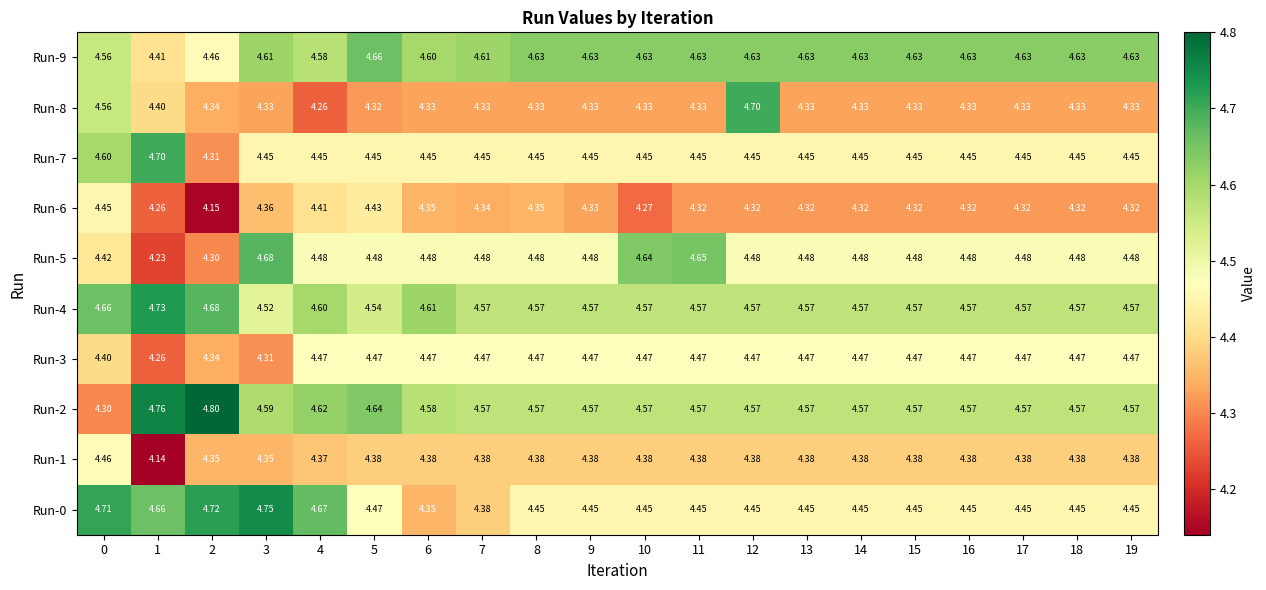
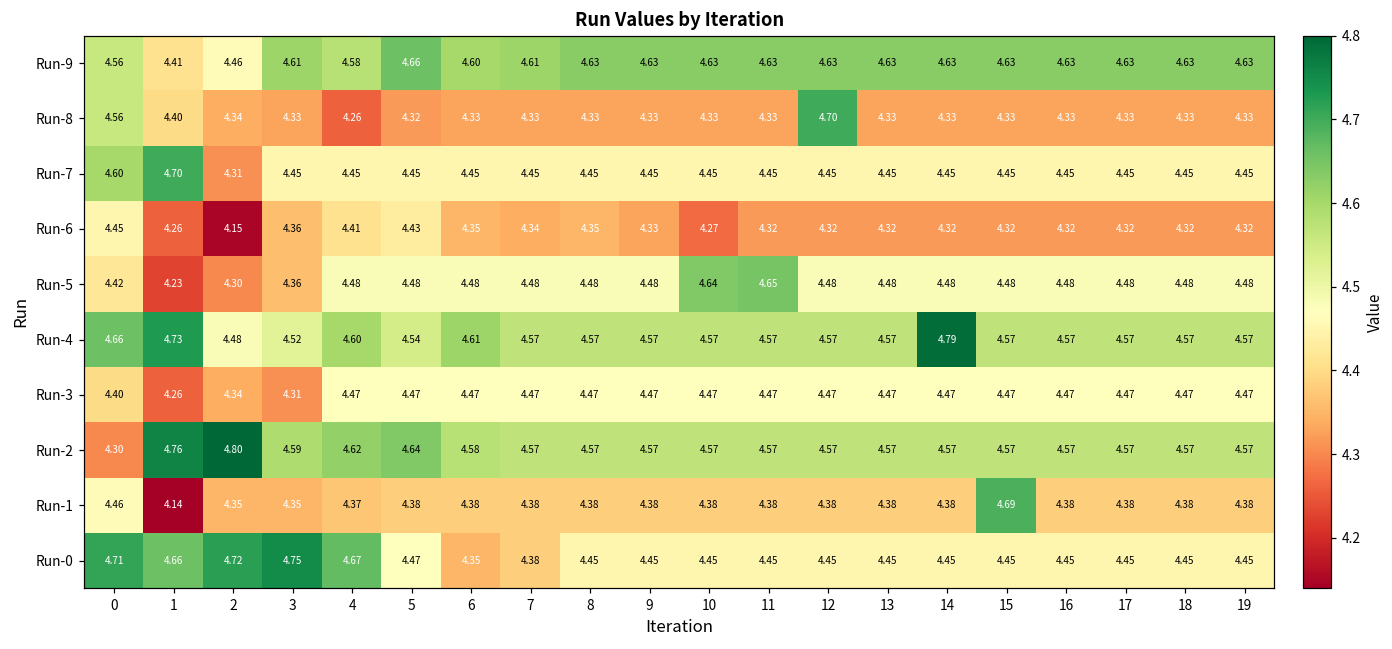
  {
    "Run-9": {
      "0": 4.56,
      "1": 4.41,
      "2": 4.46,
      "3": 4.61,
      "4": 4.58,
      "5": 4.66,
      "6": 4.60,
      "7": 4.61,
      "8": 4.63,
      "9": 4.63,
      "10": 4.63,
      "11": 4.63,
      "12": 4.63,
      "13": 4.63,
      "14": 4.63,
      "15": 4.63,
      "16": 4.63,
      "17": 4.63,
      "18": 4.63,
      "19": 4.63
    },
    "Run-8": {
      "0": 4.56,
      "1": 4.40,
      "2": 4.34,
      "3": 4.33,
      "4": 4.26,
      "5": 4.32,
      "6": 4.33,
      "7": 4.33,
      "8": 4.33,
      "9": 4.33,
      "10": 4.33,
      "11": 4.33,
      "12": 4.70,
      "13": 4.33,
      "14": 4.33,
      "15": 4.33,
      "16": 4.33,
      "17": 4.33,
      "18": 4.33,
      "19": 4.33
    },
    "Run-7": {
      "0": 4.60,
      "1": 4.70,
      "2": 4.31,
      "3": 4.45,
      "4": 4.45,
      "5": 4.45,
      "6": 4.45,
      "7": 4.45,
      "8": 4.45,
      "9": 4.45,
      "10": 4.45,
      "11": 4.45,
      "12": 4.45,
      "13": 4.45,
      "14": 4.45,
      "15": 4.45,
      "16": 4.45,
      "17": 4.45,
      "18": 4.45,
      "19": 4.45
    },
    "Run-6": {
      "0": 4.45,
      "1": 4.26,
      "2": 4.15,
      "3": 4.36,
      "4": 4.41,
      "5": 4.43,
      "6": 4.35,
      "7": 4.34,
      "8": 4.35,
      "9": 4.33,
      "10": 4.27,
      "11": 4.32,
      "12": 4.32,
      "13": 4.32,
      "14": 4.32,
      "15": 4.32,
      "16": 4.32,
      "17": 4.32,
      "18": 4.32,
      "19": 4.32
    },
    "Run-5": {
      "0": 4.42,
      "1": 4.23,
      "2": 4.30,
-     "3": 4.68,
+     "3": 4.36,
      "4": 4.48,
      "5": 4.48,
      "6": 4.48,
      "7": 4.48,
      "8": 4.48,
      "9": 4.48,
      "10": 4.64,
      "11": 4.65,
      "12": 4.48,
      "13": 4.48,
      "14": 4.48,
      "15": 4.48,
      "16": 4.48,
      "17": 4.48,
      "18": 4.48,
      "19": 4.48
    },
    "Run-4": {
      "0": 4.66,
      "1": 4.73,
-     "2": 4.68,
+     "2": 4.48,
      "3": 4.52,
      "4": 4.60,
      "5": 4.54,
      "6": 4.61,
      "7": 4.57,
      "8": 4.57,
      "9": 4.57,
      "10": 4.57,
      "11": 4.57,
      "12": 4.57,
      "13": 4.57,
-     "14": 4.57,
+     "14": 4.79,
      "15": 4.57,
      "16": 4.57,
      "17": 4.57,
      "18": 4.57,
      "19": 4.57
    },
    "Run-3": {
      "0": 4.40,
      "1": 4.26,
      "2": 4.34,
      "3": 4.31,
      "4": 4.47,
      "5": 4.47,
      "6": 4.47,
      "7": 4.47,
      "8": 4.47,
      "9": 4.47,
      "10": 4.47,
      "11": 4.47,
      "12": 4.47,
      "13": 4.47,
      "14": 4.47,
      "15": 4.47,
      "16": 4.47,
      "17": 4.47,
      "18": 4.47,
      "19": 4.47
    },
    "Run-2": {
      "0": 4.30,
      "1": 4.76,
      "2": 4.80,
      "3": 4.59,
      "4": 4.62,
      "5": 4.64,
      "6": 4.58,
      "7": 4.57,
      "8": 4.57,
      "9": 4.57,
      "10": 4.57,
      "11": 4.57,
      "12": 4.57,
      "13": 4.57,
      "14": 4.57,
      "15": 4.57,
      "16": 4.57,
      "17": 4.57,
      "18": 4.57,
      "19": 4.57
    },
    "Run-1": {
      "0": 4.46,
      "1": 4.14,
      "2": 4.35,
      "3": 4.35,
      "4": 4.37,
      "5": 4.38,
      "6": 4.38,
      "7": 4.38,
      "8": 4.38,
      "9": 4.38,
      "10": 4.38,
      "11": 4.38,
      "12": 4.38,
      "13": 4.38,
      "14": 4.38,
-     "15": 4.38,
+     "15": 4.69,
      "16": 4.38,
      "17": 4.38,
      "18": 4.38,
      "19": 4.38
    },
    "Run-0": {
      "0": 4.71,
      "1": 4.66,
      "2": 4.72,
      "3": 4.75,
      "4": 4.67,
      "5": 4.47,
      "6": 4.35,
      "7": 4.38,
      "8": 4.45,
      "9": 4.45,
      "10": 4.45,
      "11": 4.45,
      "12": 4.45,
      "13": 4.45,
      "14": 4.45,
      "15": 4.45,
      "16": 4.45,
      "17": 4.45,
      "18": 4.45,
      "19": 4.45
    }
  }
